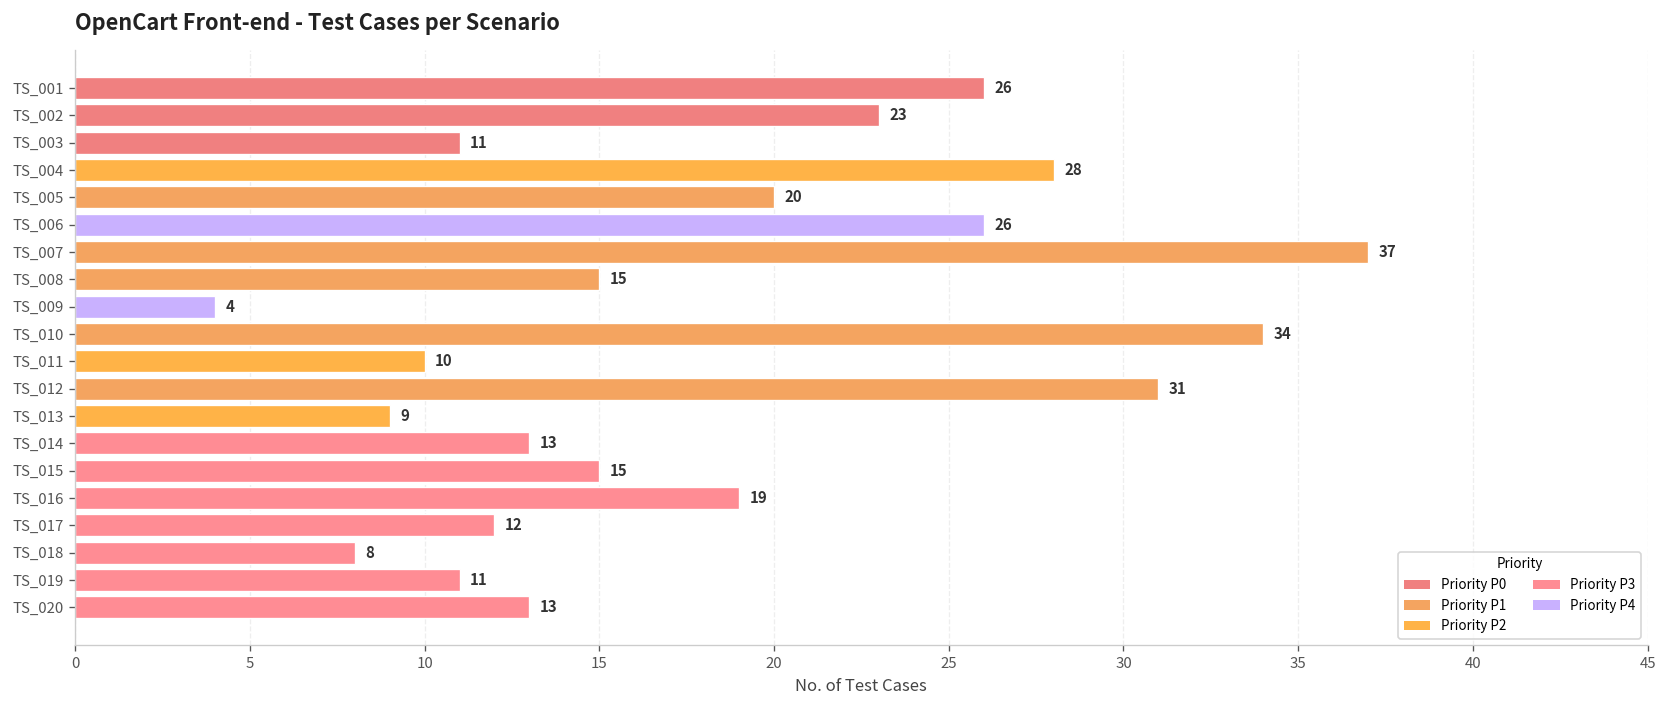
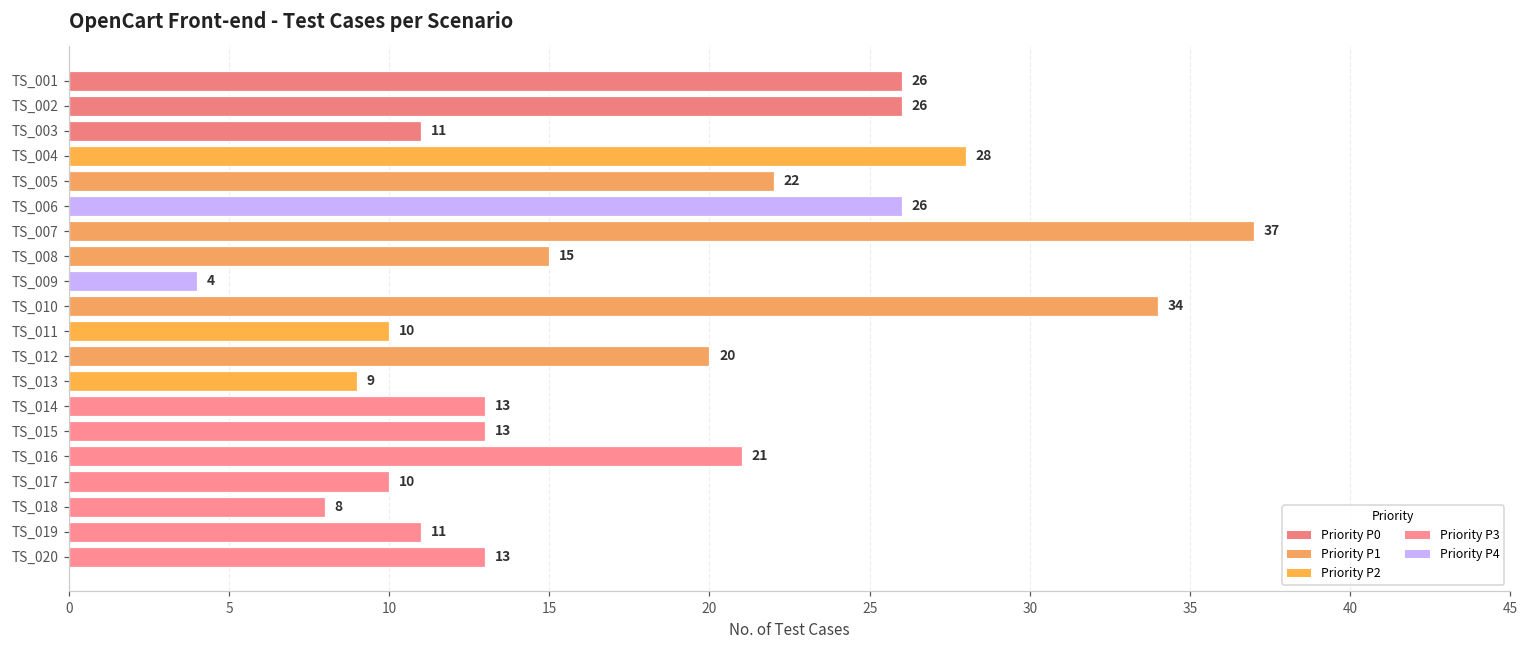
  {
    "TS_001": 26,
-   "TS_002": 23,
+   "TS_002": 26,
    "TS_003": 11,
    "TS_004": 28,
-   "TS_005": 20,
+   "TS_005": 22,
    "TS_006": 26,
    "TS_007": 37,
    "TS_008": 15,
    "TS_009": 4,
    "TS_010": 34,
    "TS_011": 10,
-   "TS_012": 31,
+   "TS_012": 20,
    "TS_013": 9,
    "TS_014": 13,
-   "TS_015": 15,
-   "TS_016": 19,
-   "TS_017": 12,
+   "TS_015": 13,
+   "TS_016": 21,
+   "TS_017": 10,
    "TS_018": 8,
    "TS_019": 11,
    "TS_020": 13
  }
